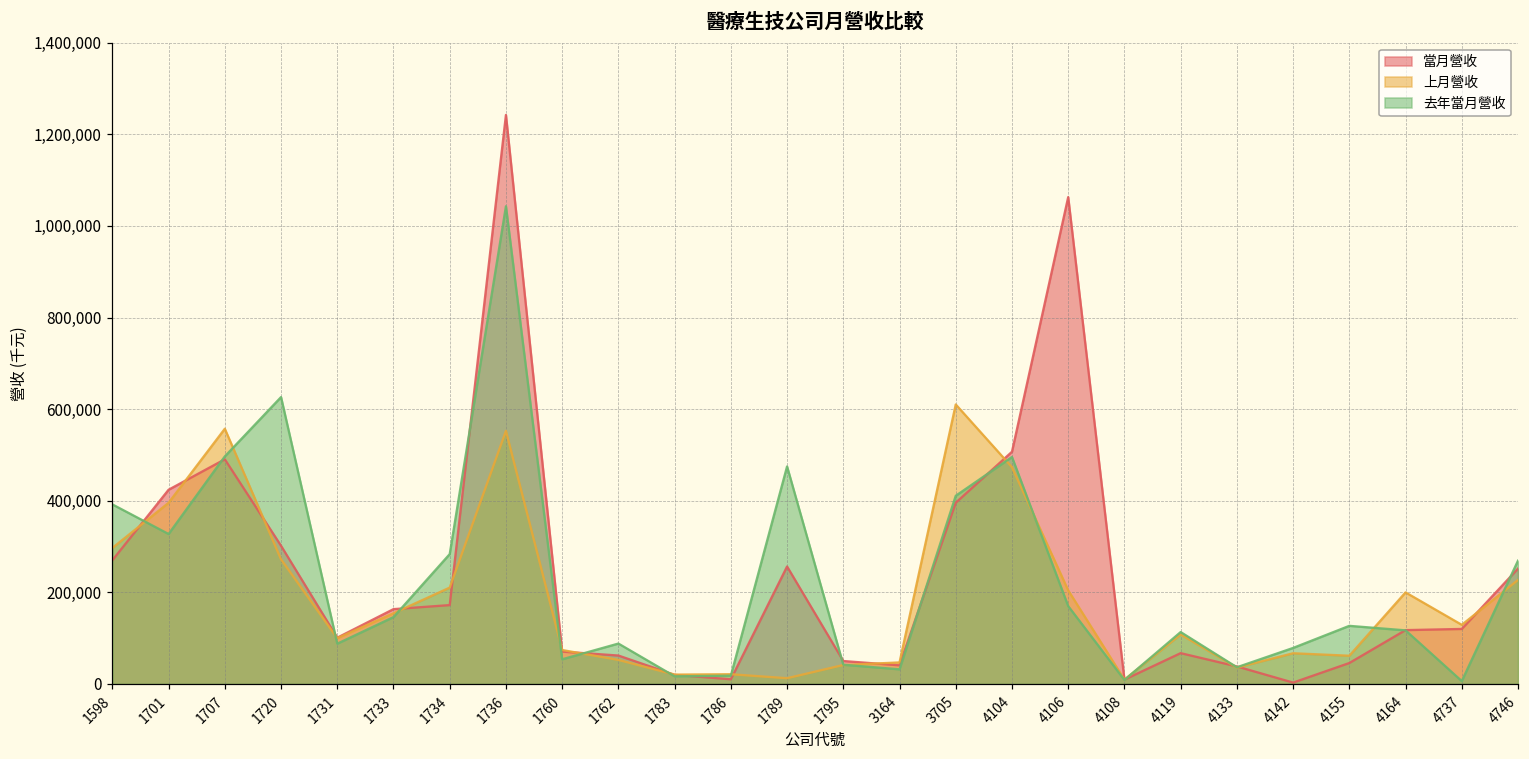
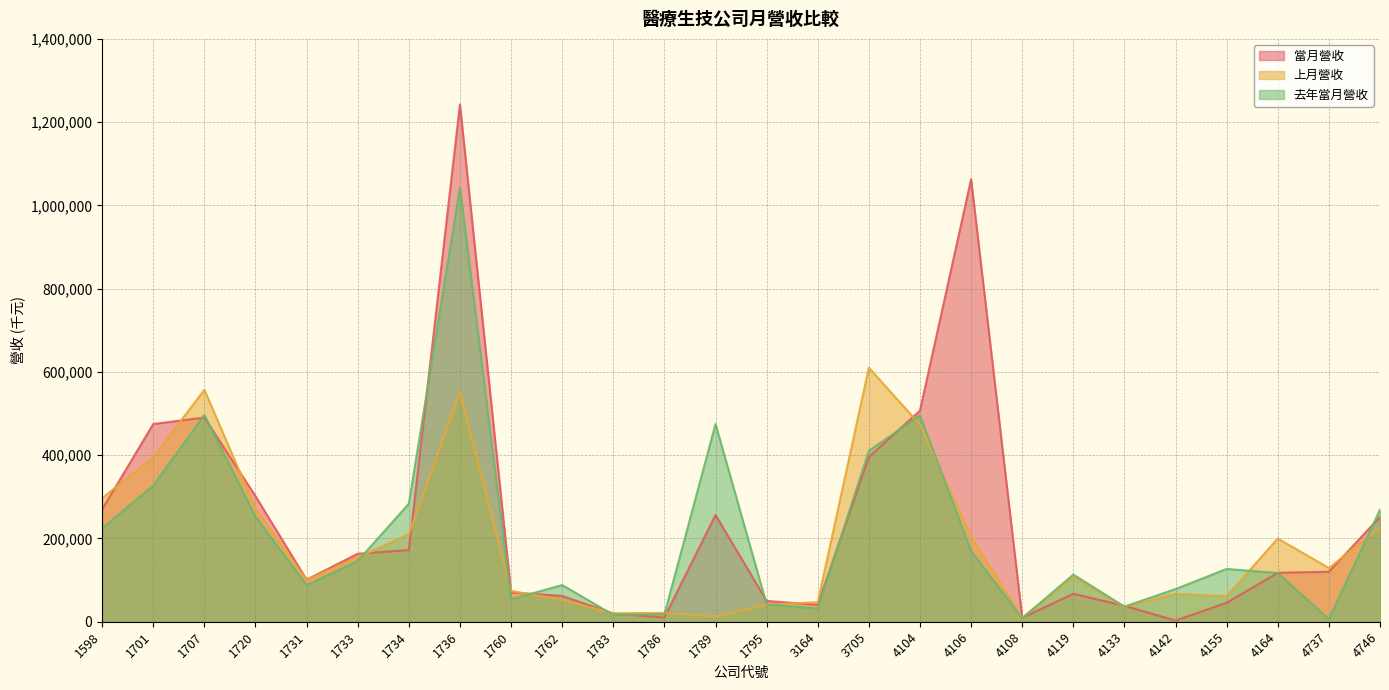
  {
    "當月營收": {
      "1598": "270,000",
-     "1701": "420,000",
+     "1701": "470,000",
      "1707": "490,000",
      "1720": "300,000",
      "1733": "160,000",
      "1734": "170,000",
      "1736": "1,240,000",
      "1762": "60,000",
      "1786": "10,000",
      "1789": "260,000",
      "1795": "50,000",
      "3164": "40,000",
      "3705": "400,000",
      "4104": "510,000",
      "4106": "1,060,000",
      "4119": "70,000",
      "4142": "0",
      "4155": "50,000",
      "4737": "120,000",
      "4746": "250,000"
    },
    "上月營收": {
      "1598": "300,000",
      "1701": "400,000",
      "1707": "560,000",
      "1720": "270,000",
      "1733": "150,000",
      "1734": "210,000",
      "1736": "550,000",
      "1762": "50,000",
      "1789": "10,000",
      "3164": "50,000",
      "3705": "610,000",
      "4104": "470,000",
      "4106": "200,000",
      "4142": "70,000",
      "4155": "60,000",
      "4164": "200,000",
      "4737": "130,000",
      "4746": "230,000"
    },
    "去年當月營收": {
-     "1598": "390,000",
+     "1598": "220,000",
      "1701": "330,000",
      "1707": "500,000",
-     "1720": "630,000",
+     "1720": "250,000",
      "1731": "90,000",
      "1733": "150,000",
      "1734": "280,000",
      "1736": "1,040,000",
      "1760": "50,000",
      "1762": "90,000",
      "1789": "470,000",
      "3164": "30,000",
      "3705": "410,000",
      "4104": "500,000",
      "4106": "170,000",
      "4142": "80,000",
      "4155": "130,000",
      "4737": "10,000",
      "4746": "270,000"
    }
  }
